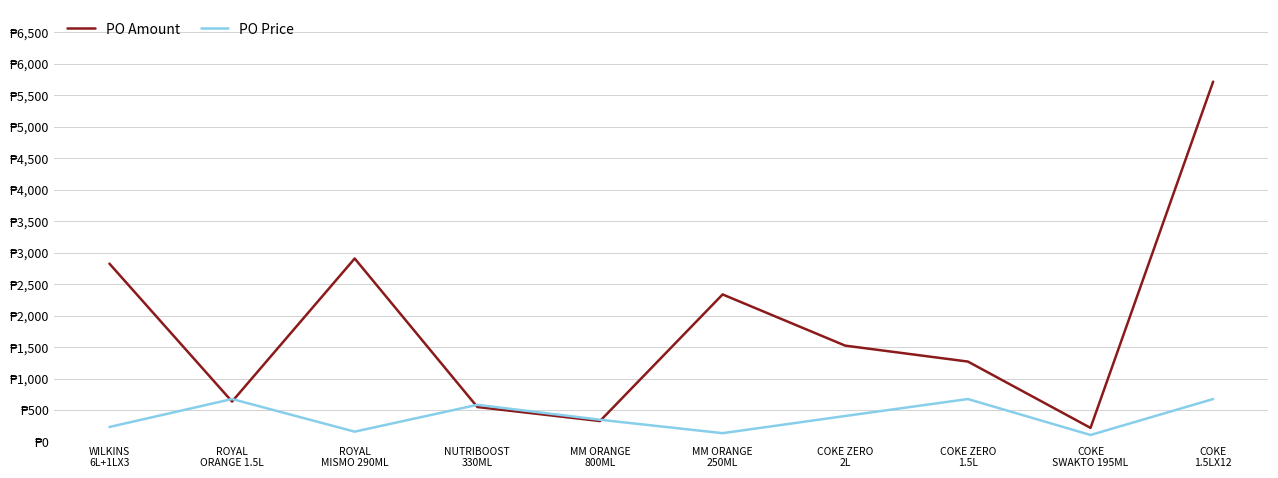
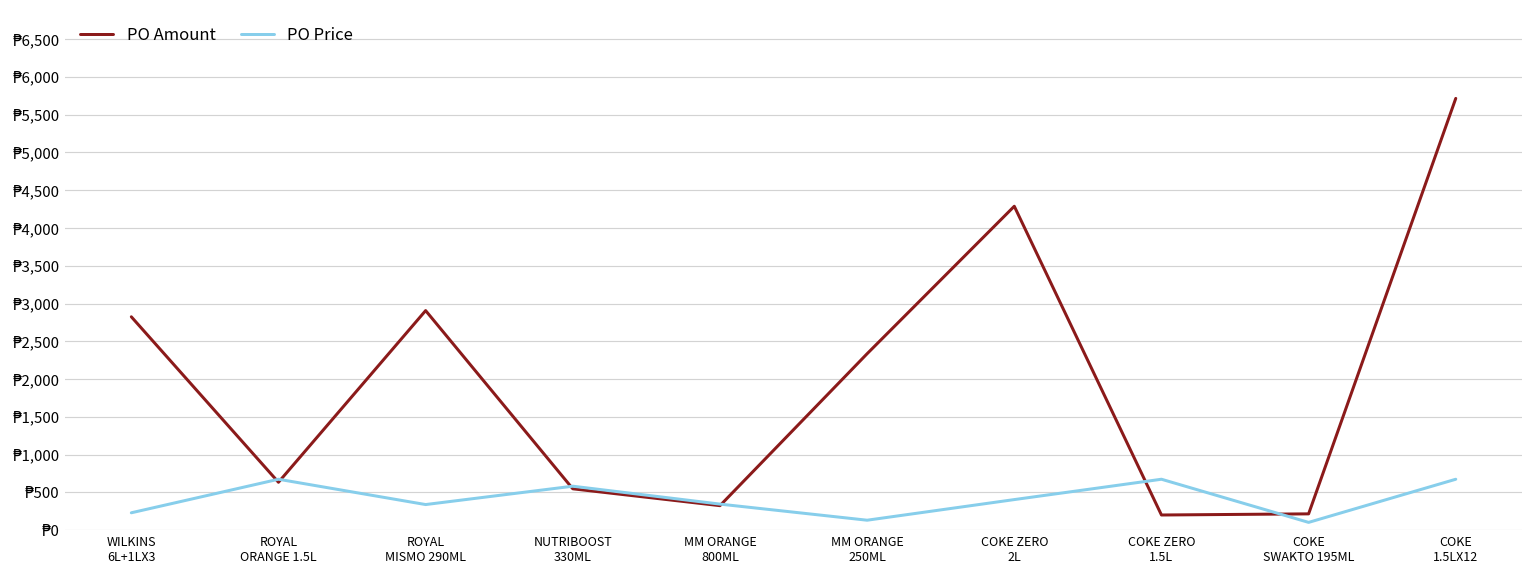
  {
    "PO Amount": {
      "WILKINS 6L+1LX3": "₱2,800",
      "ROYAL MISMO 290ML": "₱2,900",
      "MM ORANGE 250ML": "₱2,300",
-     "COKE ZERO 2L": "₱1,500",
-     "COKE ZERO 1.5L": "₱1,300",
+     "COKE ZERO 2L": "₱4,300",
+     "COKE ZERO 1.5L": "₱200",
      "COKE SWAKTO 195ML": "₱200",
      "COKE 1.5LX12": "₱5,700"
    },
    "PO Price": {
      "WILKINS 6L+1LX3": "₱200",
-     "ROYAL MISMO 290ML": "₱200",
+     "ROYAL MISMO 290ML": "₱300",
      "MM ORANGE 250ML": "₱100",
      "COKE ZERO 2L": "₱400",
      "COKE ZERO 1.5L": "₱700",
      "COKE SWAKTO 195ML": "₱100",
      "COKE 1.5LX12": "₱700"
    }
  }
